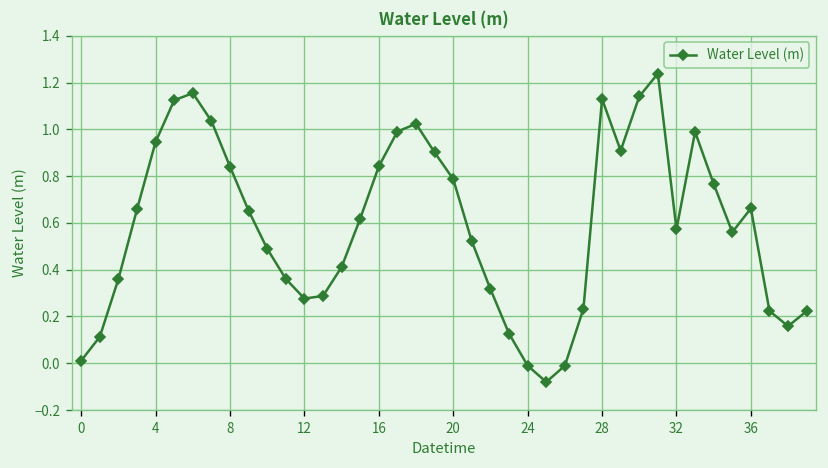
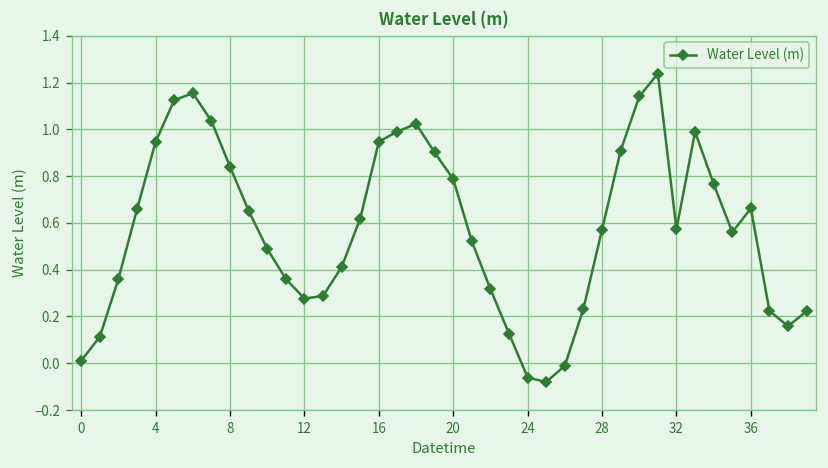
  {
    "0": 0.01,
    "4": 0.95,
    "8": 0.84,
    "12": 0.28,
-   "16": 0.84,
+   "16": 0.95,
    "20": 0.79,
-   "24": -0.01,
-   "28": 1.13,
+   "24": -0.06,
+   "28": 0.57,
    "32": 0.57,
    "36": 0.66
  }
